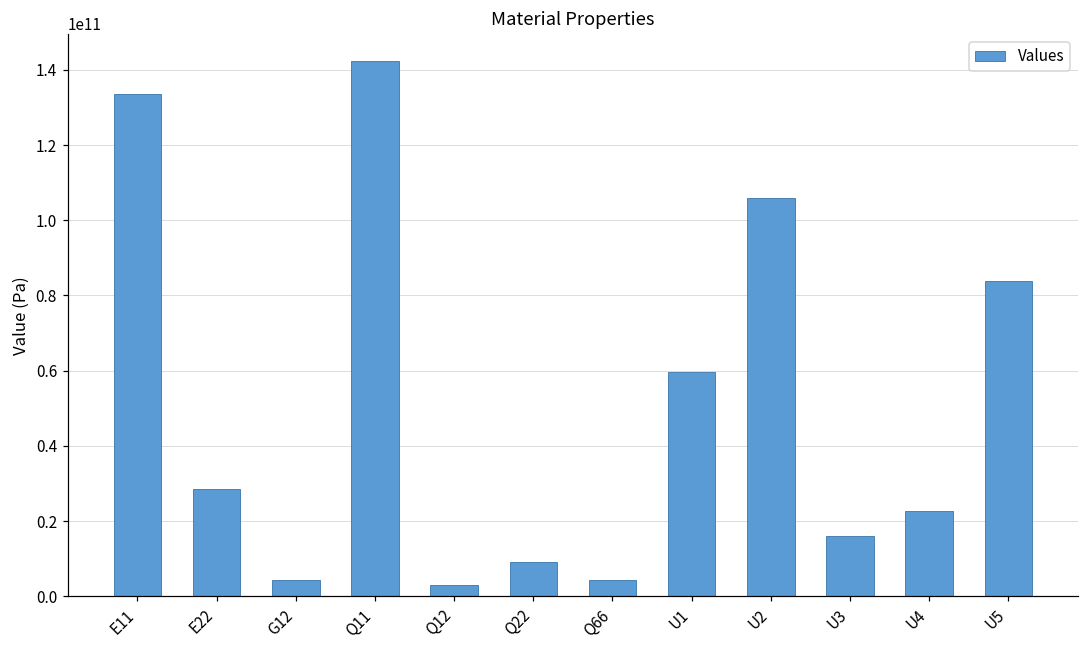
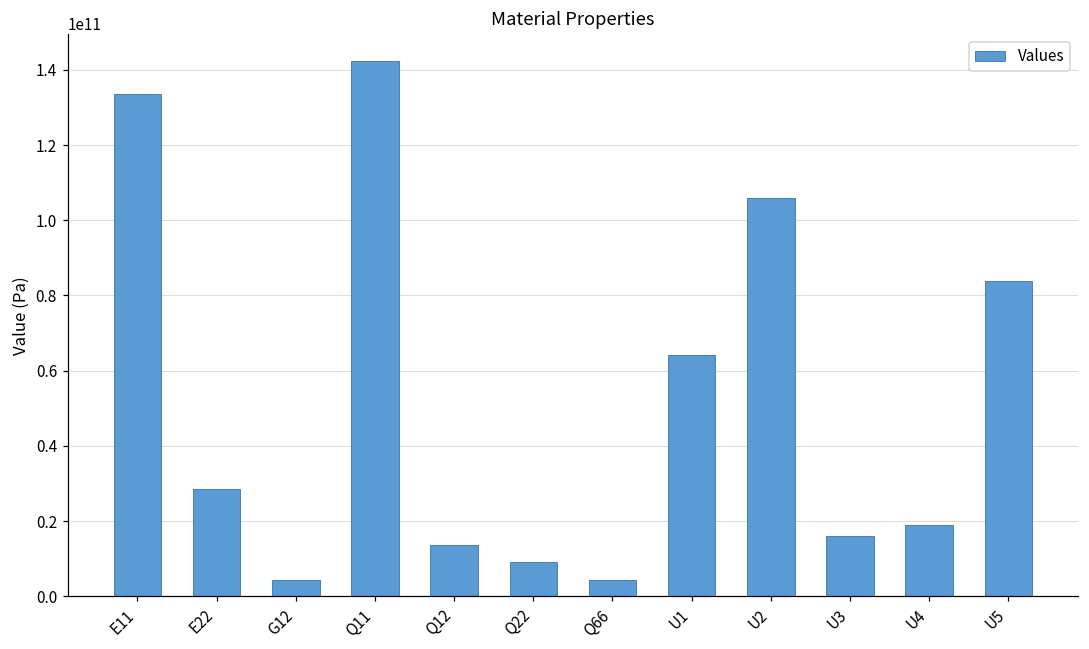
  {
    "E11": 134000000000,
    "E22": 28000000000,
    "G12": 4000000000,
    "Q11": 142000000000,
-   "Q12": 3000000000,
+   "Q12": 14000000000,
    "Q22": 9000000000,
    "Q66": 4000000000,
-   "U1": 60000000000,
+   "U1": 64000000000,
    "U2": 106000000000,
    "U3": 16000000000,
-   "U4": 23000000000,
+   "U4": 19000000000,
    "U5": 84000000000
  }
